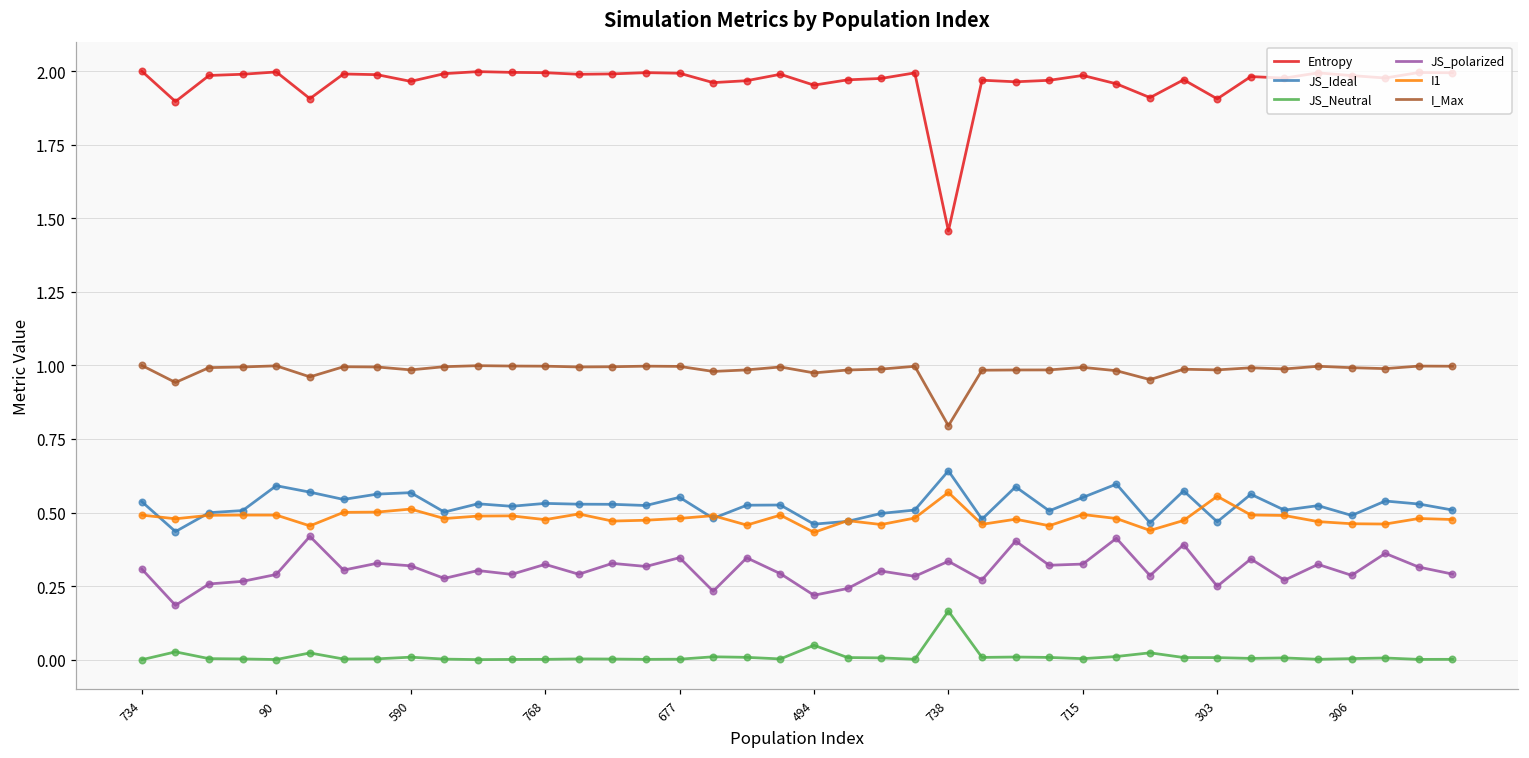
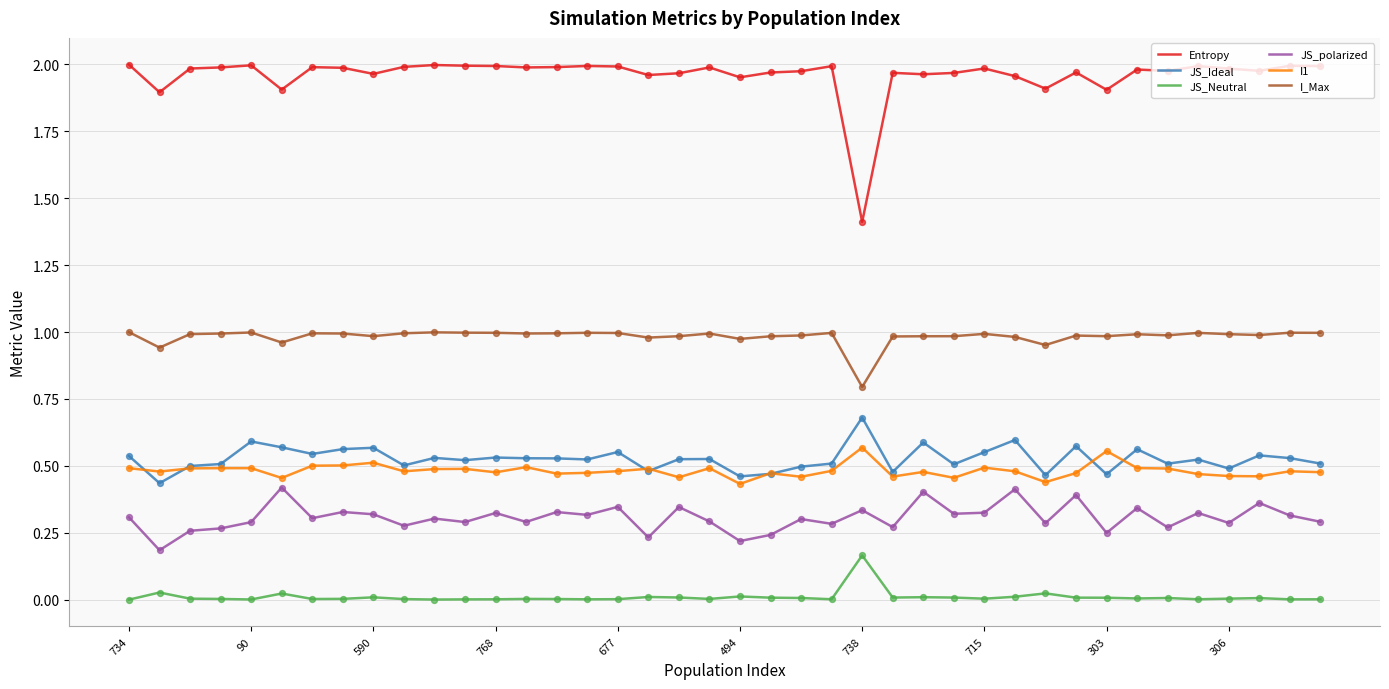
  {
    "Entropy": {
      "734": 2.00,
      "90": 2.00,
      "590": 1.96,
      "768": 1.99,
      "677": 1.99,
      "494": 1.95,
-     "738": 1.46,
+     "738": 1.41,
      "715": 1.99,
      "303": 1.91
    },
    "JS_Ideal": {
      "734": 0.54,
      "90": 0.59,
      "590": 0.57,
      "768": 0.53,
      "677": 0.55,
      "494": 0.46,
-     "738": 0.64,
+     "738": 0.68,
      "715": 0.55,
      "303": 0.47,
      "306": 0.49
    },
    "JS_Neutral": {
      "734": 0.00,
      "90": 0.00,
      "590": 0.01,
      "768": 0.00,
      "677": 0.00,
-     "494": 0.05,
+     "494": 0.01,
      "738": 0.17,
      "715": 0.00,
      "303": 0.01,
      "306": 0.00
    },
    "JS_polarized": {
      "734": 0.31,
      "90": 0.29,
      "590": 0.32,
      "768": 0.32,
      "677": 0.35,
      "494": 0.22,
      "738": 0.33,
      "715": 0.33,
      "303": 0.25,
      "306": 0.29
    },
    "I1": {
      "734": 0.49,
      "90": 0.49,
      "590": 0.51,
      "768": 0.48,
      "677": 0.48,
      "494": 0.43,
      "738": 0.57,
      "715": 0.49,
      "303": 0.56,
      "306": 0.46
    },
    "I_Max": {
      "734": 1.00,
      "90": 1.00,
      "590": 0.98,
      "768": 1.00,
      "677": 1.00,
      "494": 0.97,
      "738": 0.79,
      "715": 0.99,
      "303": 0.98,
      "306": 0.99
    }
  }
